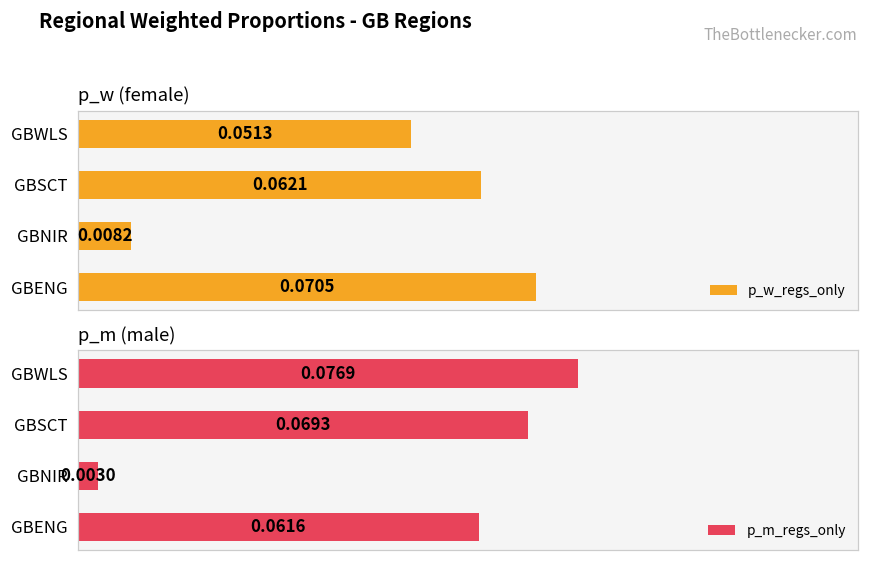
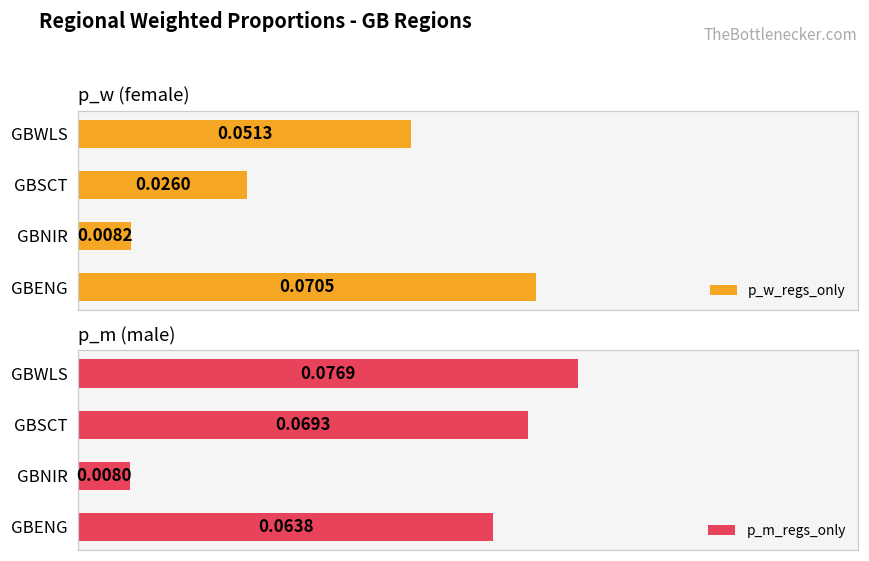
  {
    "p_w (female)": {
      "GBWLS": 0.0513,
-     "GBSCT": 0.0621,
+     "GBSCT": 0.0260,
      "GBNIR": 0.0082,
      "GBENG": 0.0705
    },
    "p_m (male)": {
      "GBWLS": 0.0769,
      "GBSCT": 0.0693,
-     "GBNIR": 0.0030,
-     "GBENG": 0.0616
+     "GBNIR": 0.0080,
+     "GBENG": 0.0638
    }
  }
